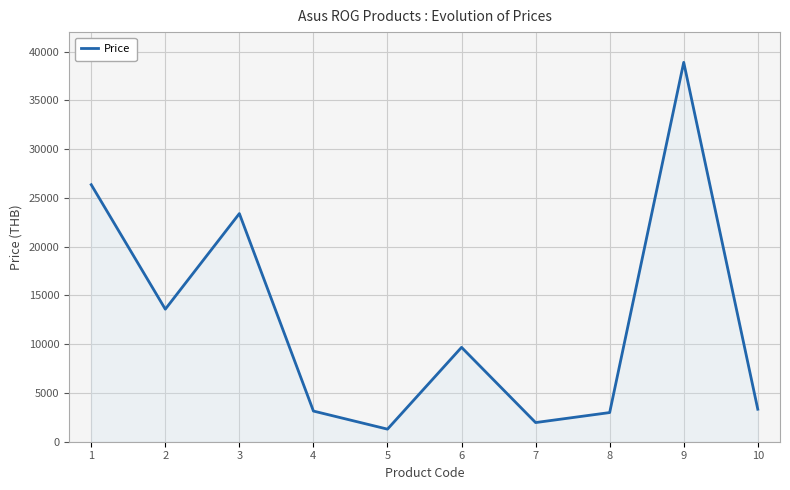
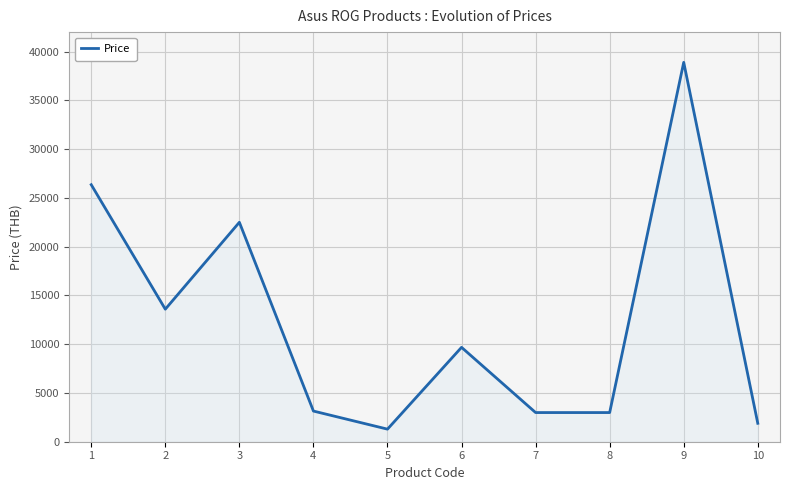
  {
    "1": 26000,
    "2": 14000,
-   "3": 23400,
+   "3": 22500,
    "4": 3000,
    "5": 1000,
    "6": 10000,
-   "7": 2000,
+   "7": 3000,
    "8": 3000,
    "9": 39000,
-   "10": 3000
+   "10": 2000
  }
